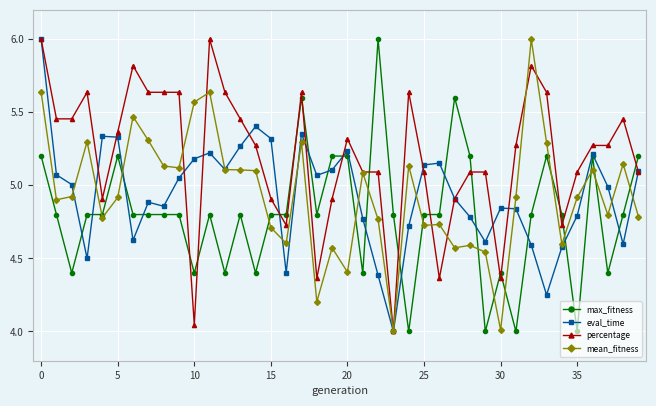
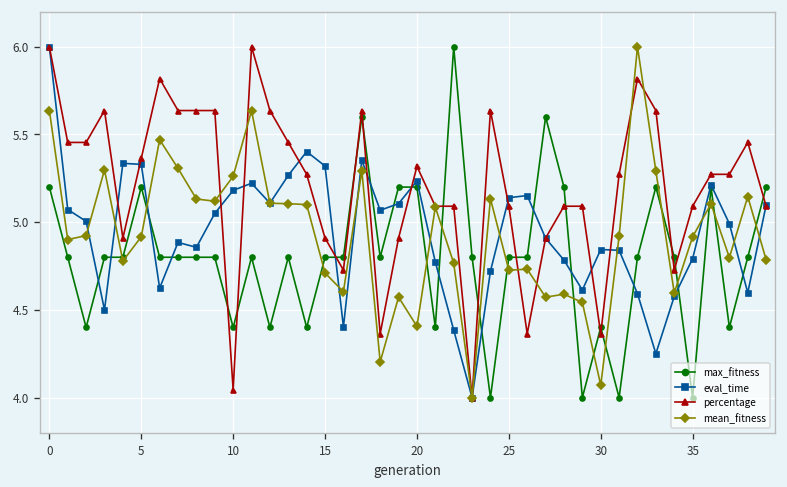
  {
    "max_fitness": {
      "0": 5.20,
      "5": 5.20,
      "10": 4.40,
      "15": 4.80,
      "20": 5.20,
      "25": 4.80,
      "30": 4.40
    },
    "eval_time": {
      "5": 5.33,
      "10": 5.18,
      "15": 5.32,
      "20": 5.24,
      "25": 5.14,
      "30": 4.84,
      "35": 4.79
    },
    "percentage": {
      "5": 5.36,
      "10": 4.05,
      "15": 4.91,
      "20": 5.32,
      "25": 5.09,
      "30": 4.36,
      "35": 5.09
    },
    "mean_fitness": {
      "0": 5.64,
      "5": 4.92,
-     "10": 5.57,
+     "10": 5.26,
      "15": 4.71,
      "20": 4.41,
      "25": 4.73,
-     "30": 4.01,
+     "30": 4.07,
      "35": 4.92
    }
  }
